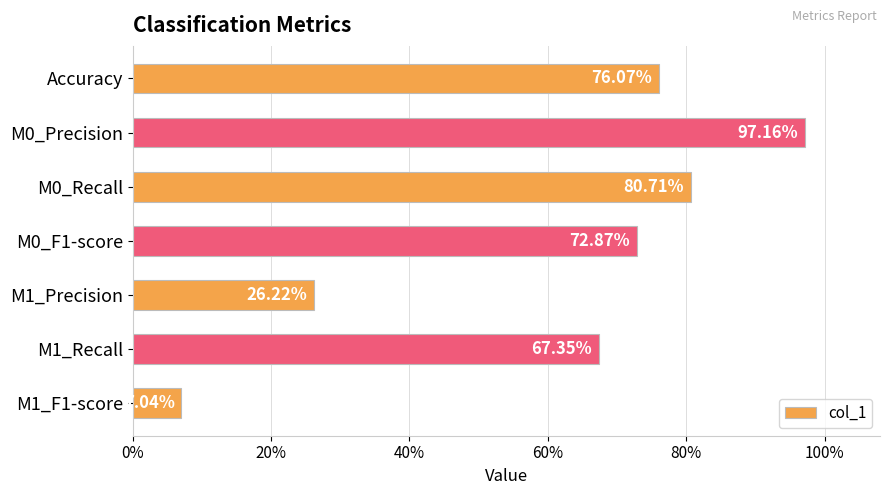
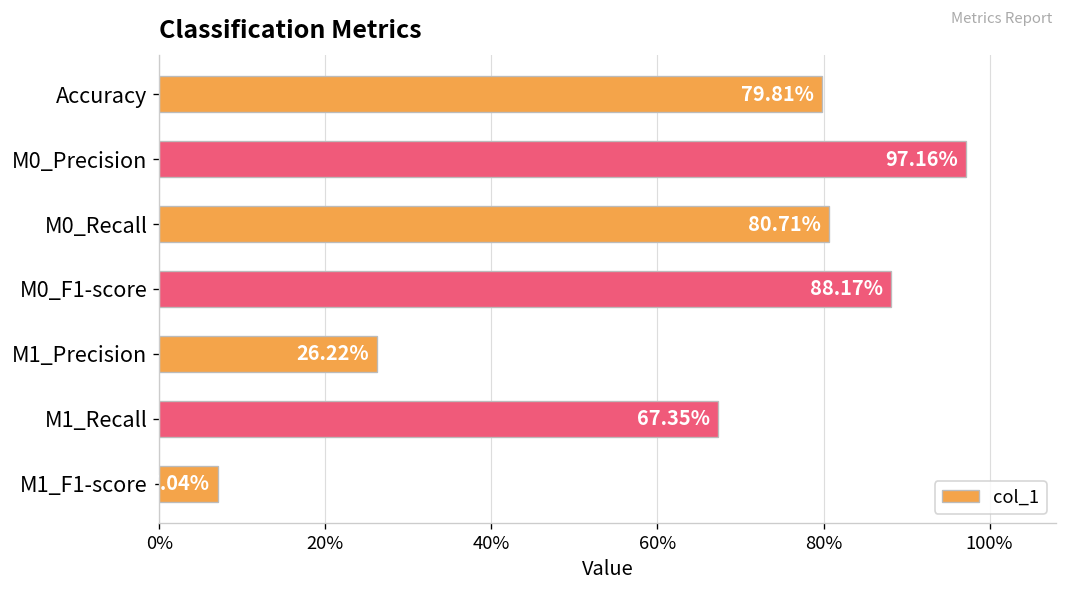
  {
-   "Accuracy": "76.07%",
+   "Accuracy": "79.81%",
    "M0_Precision": "97.16%",
    "M0_Recall": "80.71%",
-   "M0_F1-score": "72.87%",
+   "M0_F1-score": "88.17%",
    "M1_Precision": "26.22%",
    "M1_Recall": "67.35%",
    "M1_F1-score": "7.04%"
  }
